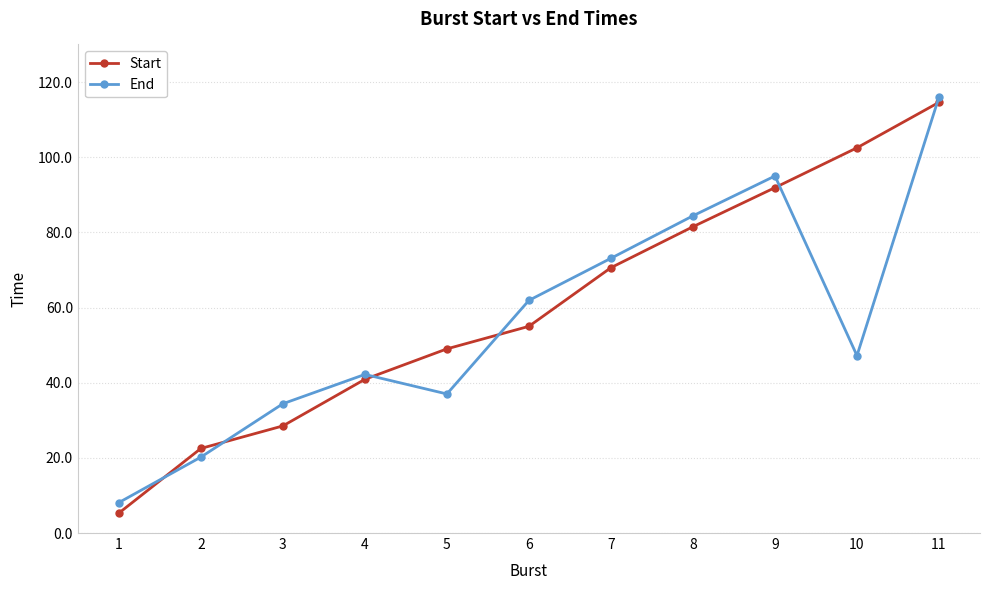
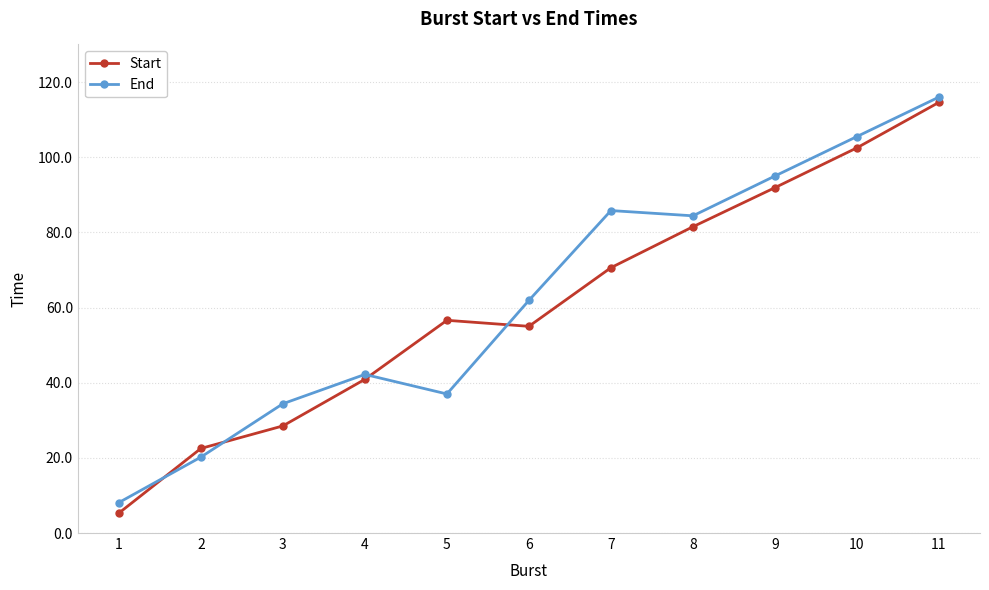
  {
    "Start": {
      "1": 5,
      "2": 23,
      "3": 29,
      "4": 41,
-     "5": 49,
+     "5": 57,
      "6": 55,
      "7": 71,
      "8": 82,
      "9": 92,
      "10": 103,
      "11": 115
    },
    "End": {
      "1": 8,
      "2": 20,
      "3": 34,
      "4": 42,
      "5": 37,
      "6": 62,
-     "7": 73,
+     "7": 86,
      "8": 84,
      "9": 95,
-     "10": 47,
+     "10": 106,
      "11": 116
    }
  }
